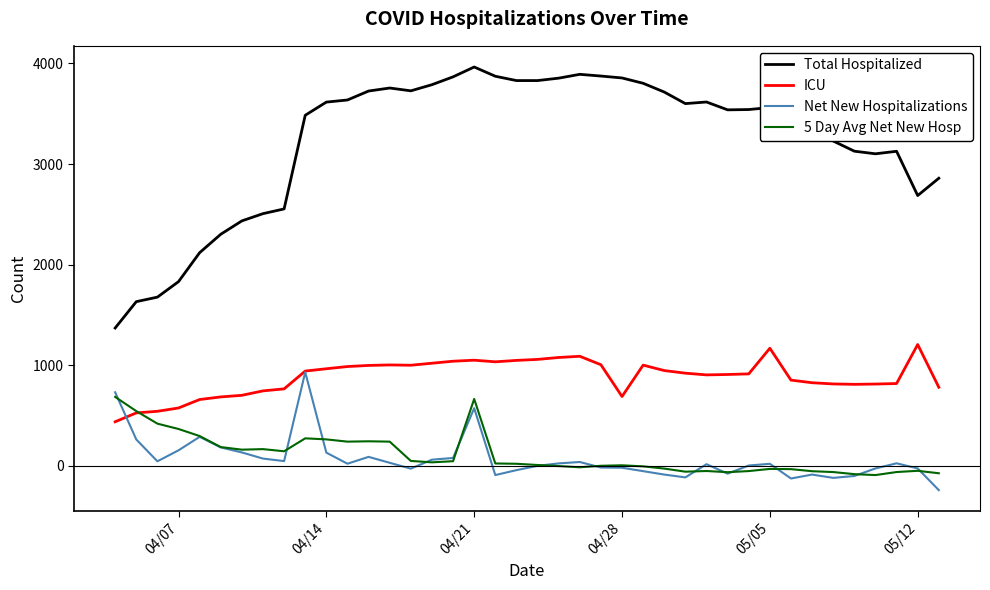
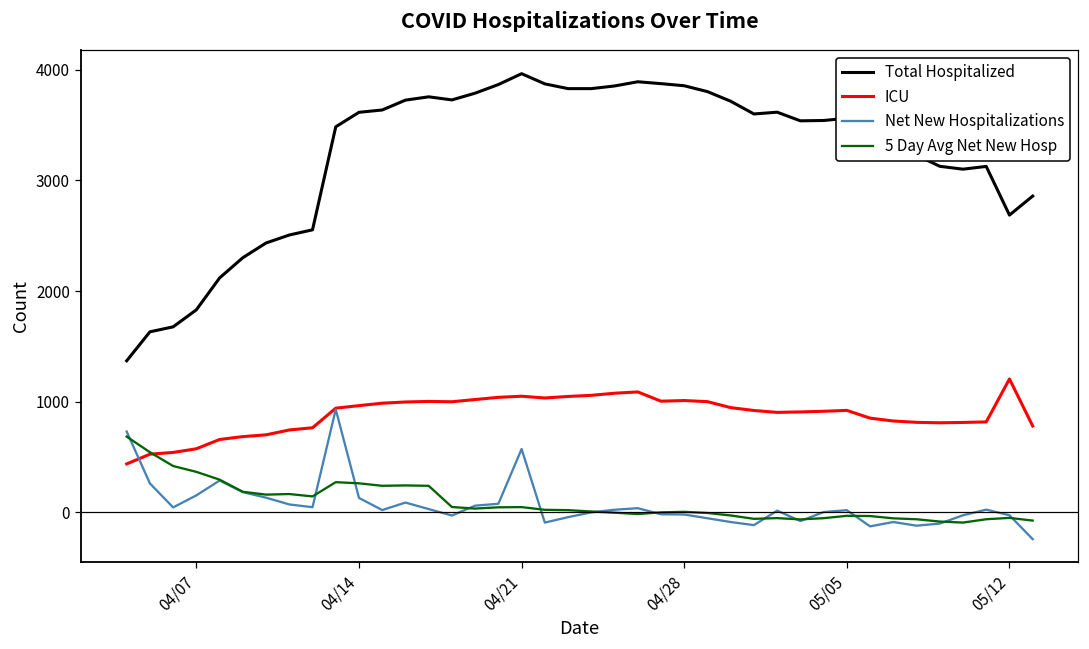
  {
    "Total Hospitalized": {
      "04/07": 1830,
      "04/14": 3620,
      "04/21": 3970,
      "04/28": 3860,
      "05/12": 2690
    },
    "ICU": {
      "04/07": 580,
      "04/14": 970,
      "04/21": 1050,
-     "04/28": 690,
-     "05/05": 1170,
+     "04/28": 1010,
+     "05/05": 920,
      "05/12": 1210
    },
    "Net New Hospitalizations": {
      "04/07": 150,
      "04/14": 130,
      "04/21": 570,
      "05/05": 20
    },
    "5 Day Avg Net New Hosp": {
      "04/07": 370,
      "04/14": 260,
-     "04/21": 660,
+     "04/21": 50,
      "05/05": -30
    }
  }
